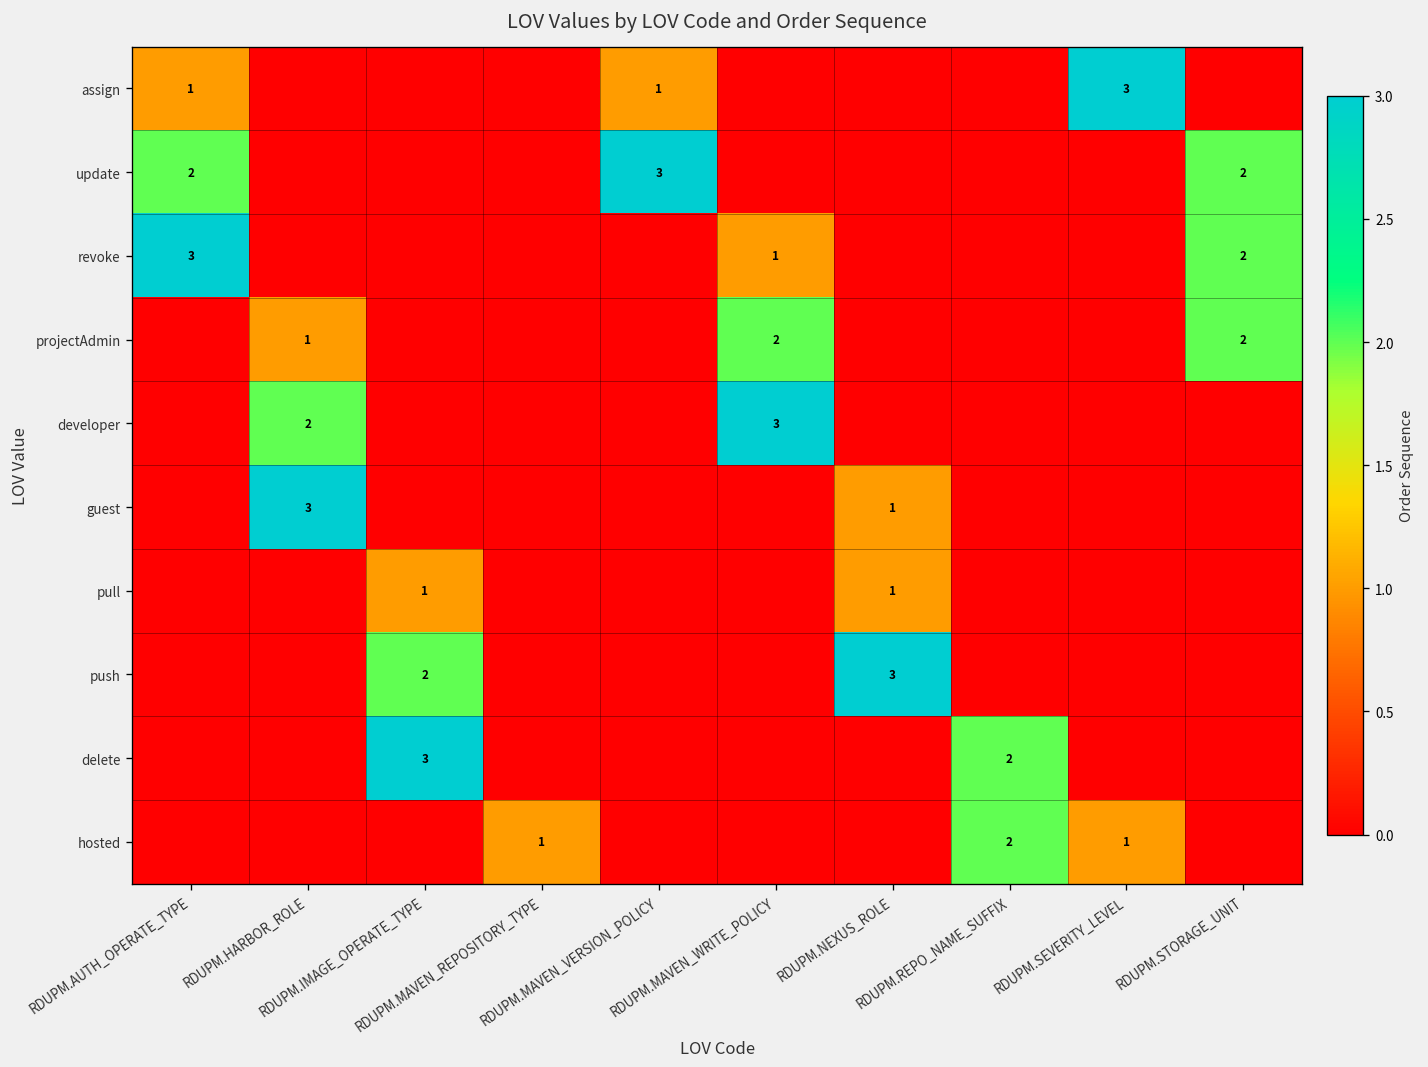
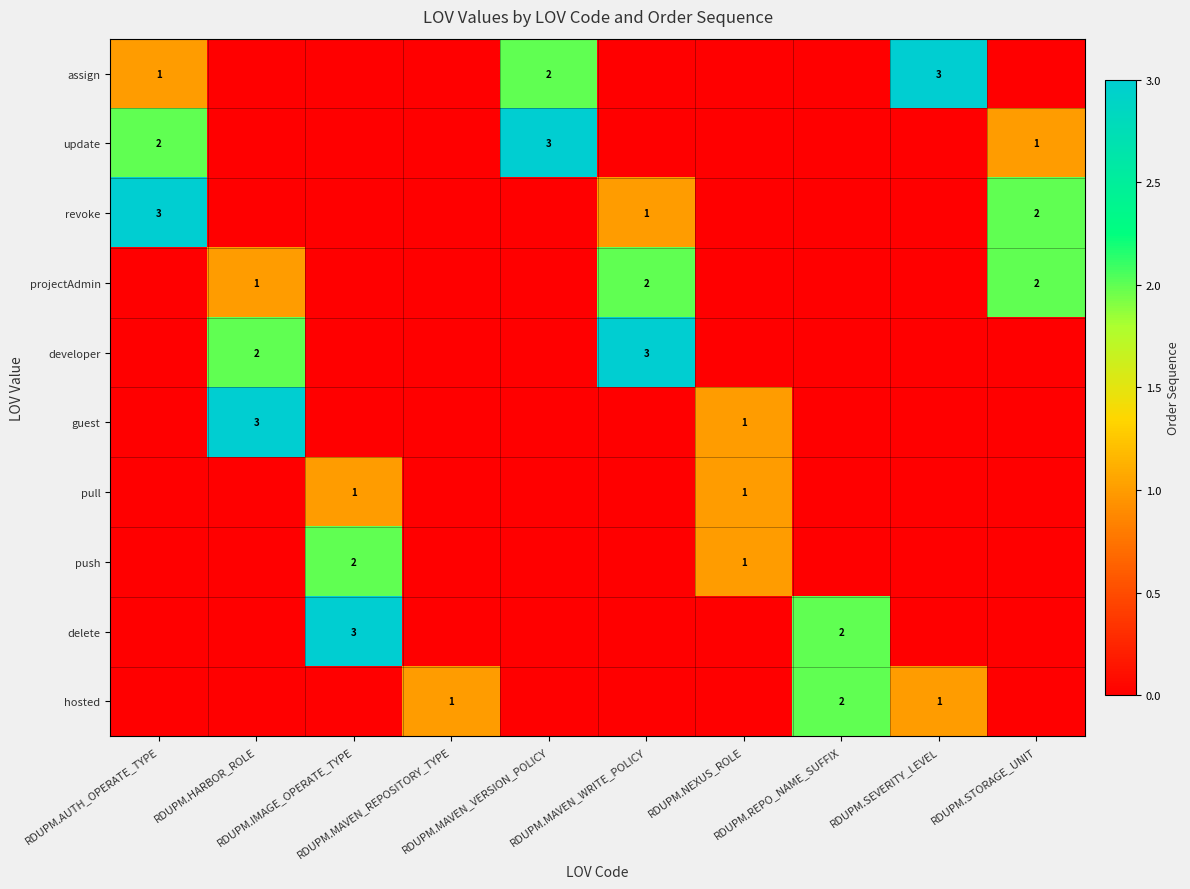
  {
    "assign": {
      "RDUPM.AUTH_OPERATE_TYPE": 1,
-     "RDUPM.MAVEN_VERSION_POLICY": 1,
+     "RDUPM.MAVEN_VERSION_POLICY": 2,
      "RDUPM.SEVERITY_LEVEL": 3
    },
    "update": {
      "RDUPM.AUTH_OPERATE_TYPE": 2,
      "RDUPM.MAVEN_VERSION_POLICY": 3,
-     "RDUPM.STORAGE_UNIT": 2
+     "RDUPM.STORAGE_UNIT": 1
    },
    "revoke": {
      "RDUPM.AUTH_OPERATE_TYPE": 3,
      "RDUPM.MAVEN_WRITE_POLICY": 1,
      "RDUPM.STORAGE_UNIT": 2
    },
    "projectAdmin": {
      "RDUPM.HARBOR_ROLE": 1,
      "RDUPM.MAVEN_WRITE_POLICY": 2,
      "RDUPM.STORAGE_UNIT": 2
    },
    "developer": {
      "RDUPM.HARBOR_ROLE": 2,
      "RDUPM.MAVEN_WRITE_POLICY": 3
    },
    "guest": {
      "RDUPM.HARBOR_ROLE": 3,
      "RDUPM.NEXUS_ROLE": 1
    },
    "pull": {
      "RDUPM.IMAGE_OPERATE_TYPE": 1,
      "RDUPM.NEXUS_ROLE": 1
    },
    "push": {
      "RDUPM.IMAGE_OPERATE_TYPE": 2,
-     "RDUPM.NEXUS_ROLE": 3
+     "RDUPM.NEXUS_ROLE": 1
    },
    "delete": {
      "RDUPM.IMAGE_OPERATE_TYPE": 3,
      "RDUPM.REPO_NAME_SUFFIX": 2
    },
    "hosted": {
      "RDUPM.MAVEN_REPOSITORY_TYPE": 1,
      "RDUPM.REPO_NAME_SUFFIX": 2,
      "RDUPM.SEVERITY_LEVEL": 1
    }
  }
